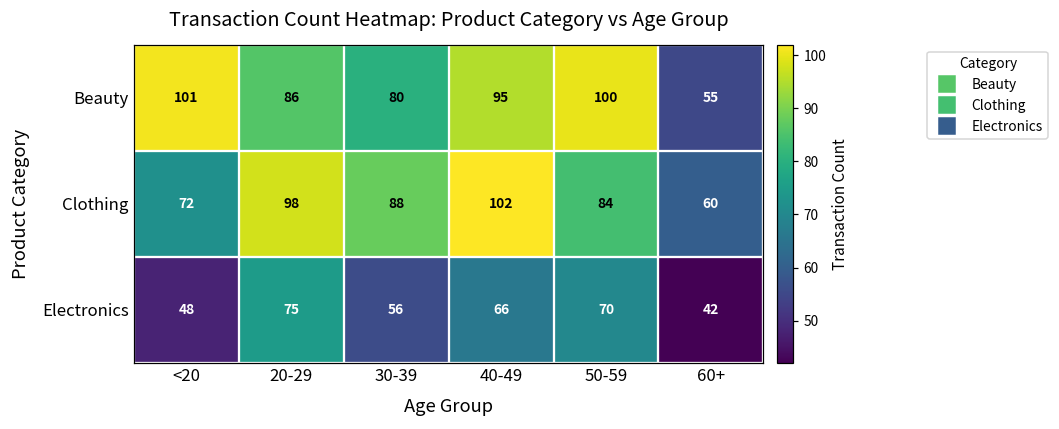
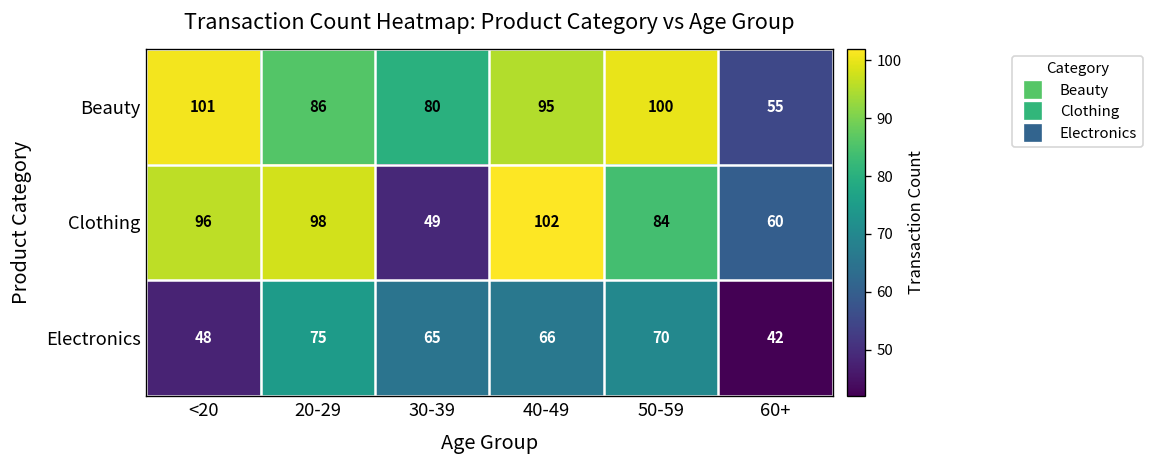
  {
    "Beauty": {
      "<20": 101,
      "20-29": 86,
      "30-39": 80,
      "40-49": 95,
      "50-59": 100,
      "60+": 55
    },
    "Clothing": {
-     "<20": 72,
+     "<20": 96,
      "20-29": 98,
-     "30-39": 88,
+     "30-39": 49,
      "40-49": 102,
      "50-59": 84,
      "60+": 60
    },
    "Electronics": {
      "<20": 48,
      "20-29": 75,
-     "30-39": 56,
+     "30-39": 65,
      "40-49": 66,
      "50-59": 70,
      "60+": 42
    }
  }
